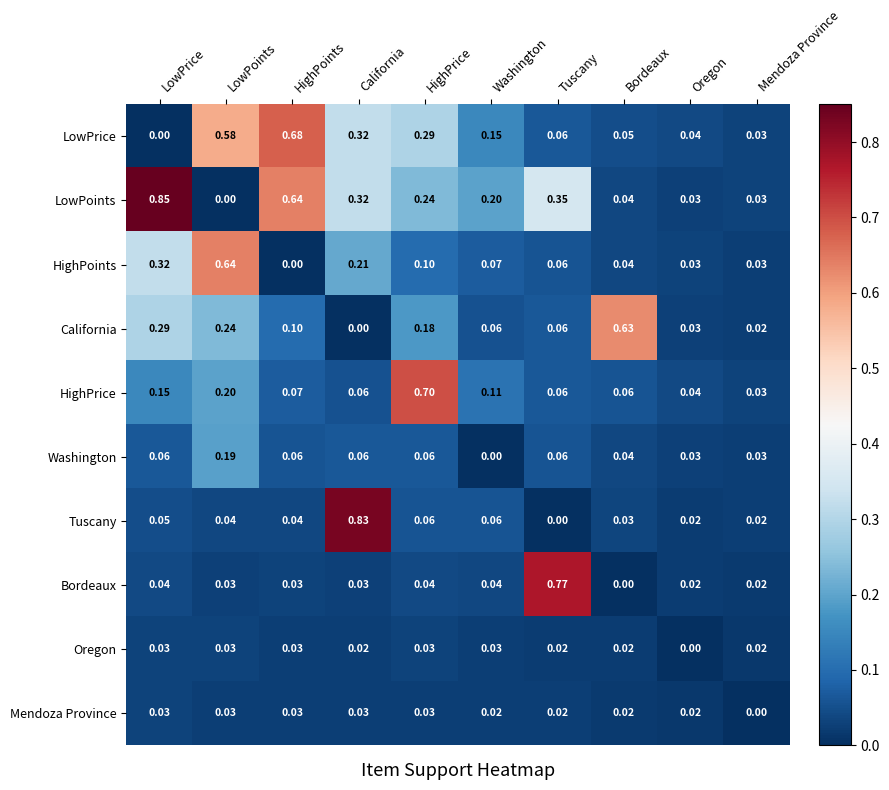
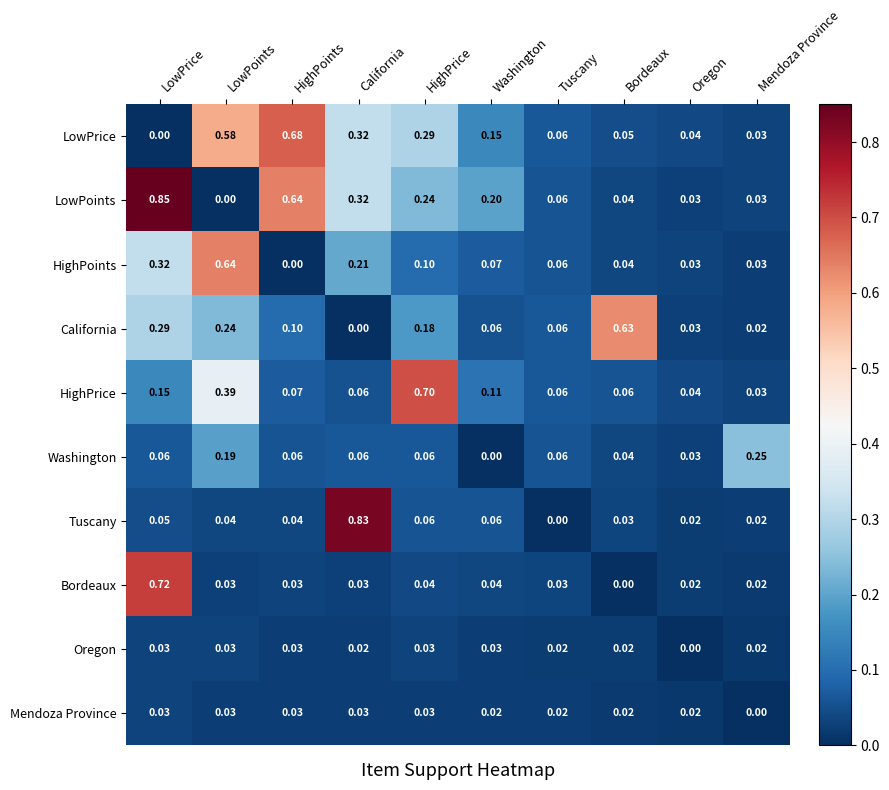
  {
    "LowPrice": {
      "LowPrice": 0.00,
      "LowPoints": 0.58,
      "HighPoints": 0.68,
      "California": 0.32,
      "HighPrice": 0.29,
      "Washington": 0.15,
      "Tuscany": 0.06,
      "Bordeaux": 0.05,
      "Oregon": 0.04,
      "Mendoza Province": 0.03
    },
    "LowPoints": {
      "LowPrice": 0.85,
      "LowPoints": 0.00,
      "HighPoints": 0.64,
      "California": 0.32,
      "HighPrice": 0.24,
      "Washington": 0.20,
-     "Tuscany": 0.35,
+     "Tuscany": 0.06,
      "Bordeaux": 0.04,
      "Oregon": 0.03,
      "Mendoza Province": 0.03
    },
    "HighPoints": {
      "LowPrice": 0.32,
      "LowPoints": 0.64,
      "HighPoints": 0.00,
      "California": 0.21,
      "HighPrice": 0.10,
      "Washington": 0.07,
      "Tuscany": 0.06,
      "Bordeaux": 0.04,
      "Oregon": 0.03,
      "Mendoza Province": 0.03
    },
    "California": {
      "LowPrice": 0.29,
      "LowPoints": 0.24,
      "HighPoints": 0.10,
      "California": 0.00,
      "HighPrice": 0.18,
      "Washington": 0.06,
      "Tuscany": 0.06,
      "Bordeaux": 0.63,
      "Oregon": 0.03,
      "Mendoza Province": 0.02
    },
    "HighPrice": {
      "LowPrice": 0.15,
-     "LowPoints": 0.20,
+     "LowPoints": 0.39,
      "HighPoints": 0.07,
      "California": 0.06,
      "HighPrice": 0.70,
      "Washington": 0.11,
      "Tuscany": 0.06,
      "Bordeaux": 0.06,
      "Oregon": 0.04,
      "Mendoza Province": 0.03
    },
    "Washington": {
      "LowPrice": 0.06,
      "LowPoints": 0.19,
      "HighPoints": 0.06,
      "California": 0.06,
      "HighPrice": 0.06,
      "Washington": 0.00,
      "Tuscany": 0.06,
      "Bordeaux": 0.04,
      "Oregon": 0.03,
-     "Mendoza Province": 0.03
+     "Mendoza Province": 0.25
    },
    "Tuscany": {
      "LowPrice": 0.05,
      "LowPoints": 0.04,
      "HighPoints": 0.04,
      "California": 0.83,
      "HighPrice": 0.06,
      "Washington": 0.06,
      "Tuscany": 0.00,
      "Bordeaux": 0.03,
      "Oregon": 0.02,
      "Mendoza Province": 0.02
    },
    "Bordeaux": {
-     "LowPrice": 0.04,
+     "LowPrice": 0.72,
      "LowPoints": 0.03,
      "HighPoints": 0.03,
      "California": 0.03,
      "HighPrice": 0.04,
      "Washington": 0.04,
-     "Tuscany": 0.77,
+     "Tuscany": 0.03,
      "Bordeaux": 0.00,
      "Oregon": 0.02,
      "Mendoza Province": 0.02
    },
    "Oregon": {
      "LowPrice": 0.03,
      "LowPoints": 0.03,
      "HighPoints": 0.03,
      "California": 0.02,
      "HighPrice": 0.03,
      "Washington": 0.03,
      "Tuscany": 0.02,
      "Bordeaux": 0.02,
      "Oregon": 0.00,
      "Mendoza Province": 0.02
    },
    "Mendoza Province": {
      "LowPrice": 0.03,
      "LowPoints": 0.03,
      "HighPoints": 0.03,
      "California": 0.03,
      "HighPrice": 0.03,
      "Washington": 0.02,
      "Tuscany": 0.02,
      "Bordeaux": 0.02,
      "Oregon": 0.02,
      "Mendoza Province": 0.00
    }
  }
